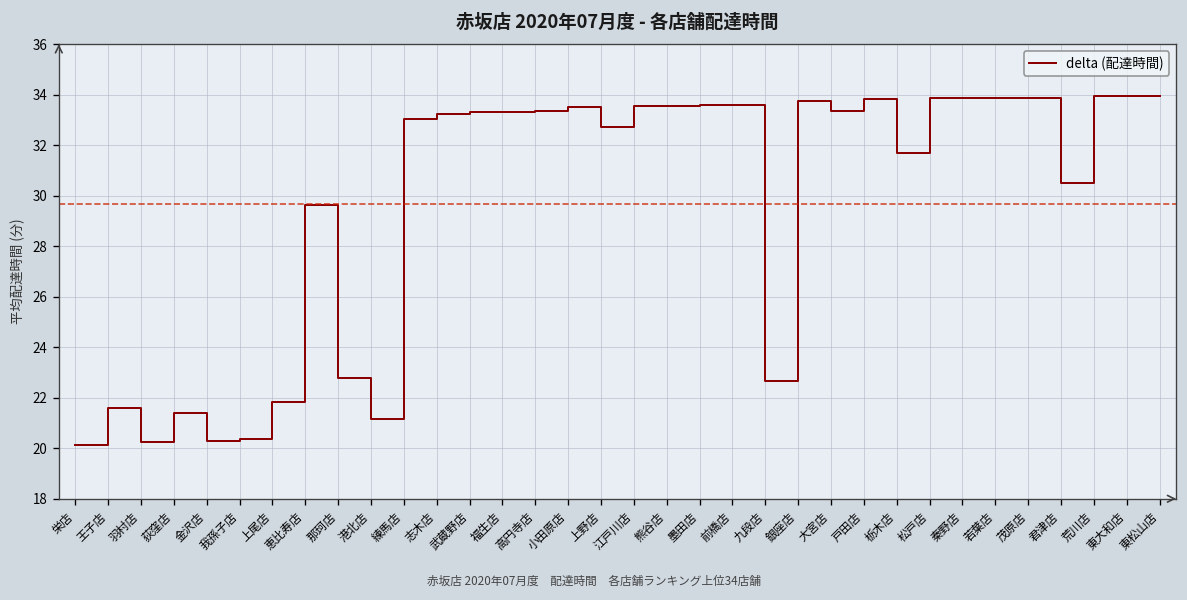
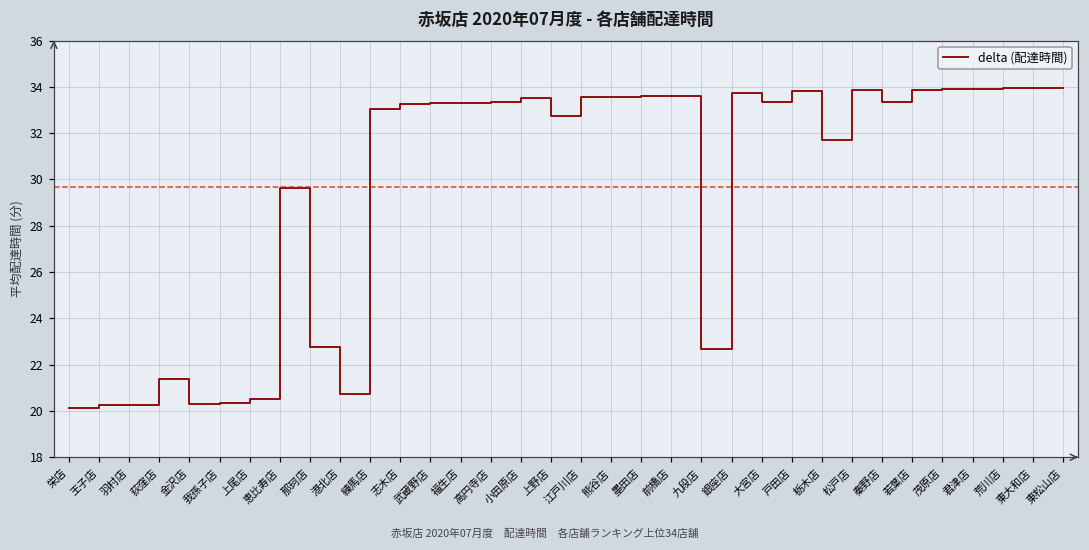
  {
    "栄店": 20.1,
-   "王子店": 21.6,
+   "王子店": 20.2,
    "羽村店": 20.3,
    "荻窪店": 21.4,
    "金沢店": 20.3,
    "我孫子店": 20.3,
-   "上尾店": 21.8,
+   "上尾店": 20.5,
    "恵比寿店": 29.6,
    "那珂店": 22.8,
-   "港北店": 21.2,
+   "港北店": 20.7,
    "練馬店": 33.1,
    "志木店": 33.2,
    "武蔵野店": 33.3,
    "福生店": 33.3,
    "高円寺店": 33.3,
    "小田原店": 33.5,
    "上野店": 32.7,
    "江戸川店": 33.6,
    "熊谷店": 33.6,
    "墨田店": 33.6,
    "前橋店": 33.6,
    "九段店": 22.7,
    "銀座店": 33.8,
    "大宮店": 33.4,
    "戸田店": 33.8,
    "栃木店": 31.7,
    "松戸店": 33.9,
-   "秦野店": 33.9,
+   "秦野店": 33.3,
    "若葉店": 33.9,
    "茂原店": 33.9,
-   "君津店": 30.5,
+   "君津店": 33.9,
    "荒川店": 33.9,
    "東大和店": 34.0,
    "東松山店": 34.0
  }
